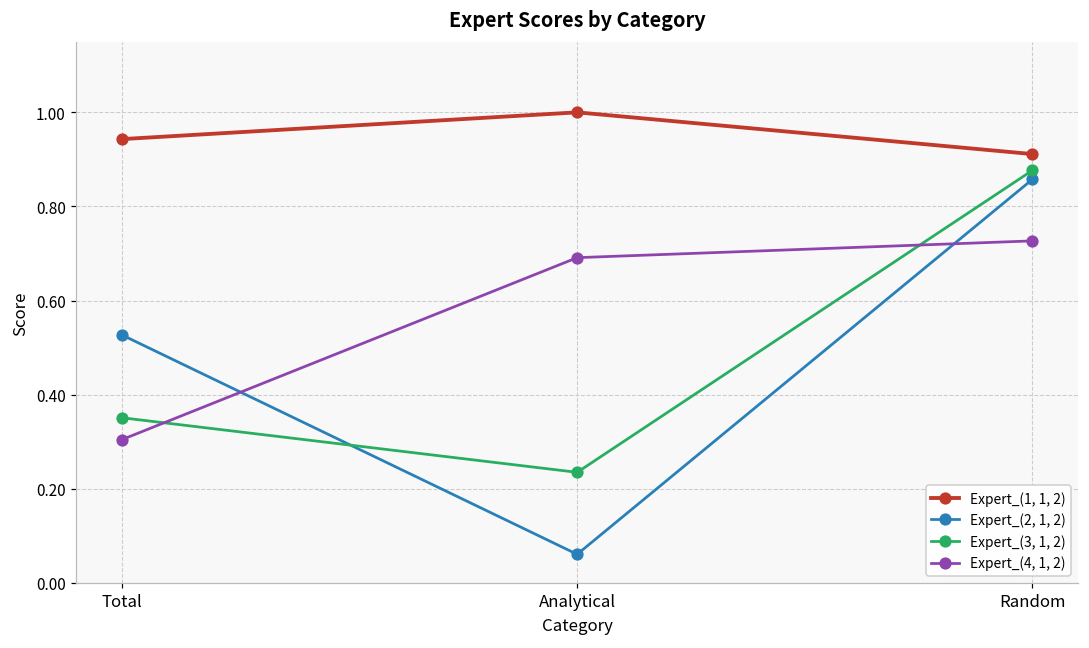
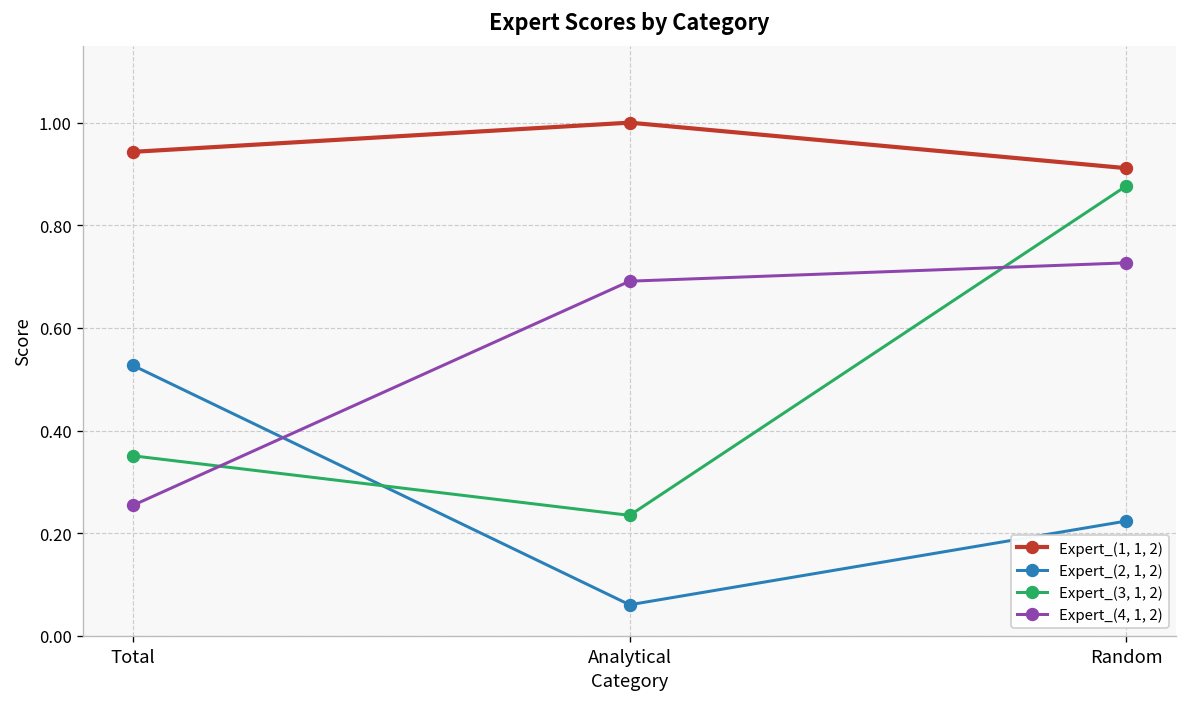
  {
    "Expert_(1, 1, 2)": {
      "Total": 0.94,
      "Analytical": 1.00,
      "Random": 0.91
    },
    "Expert_(2, 1, 2)": {
      "Total": 0.53,
      "Analytical": 0.06,
-     "Random": 0.86
+     "Random": 0.22
    },
    "Expert_(3, 1, 2)": {
      "Total": 0.35,
      "Analytical": 0.23,
      "Random": 0.88
    },
    "Expert_(4, 1, 2)": {
-     "Total": 0.30,
+     "Total": 0.25,
      "Analytical": 0.69,
      "Random": 0.73
    }
  }
